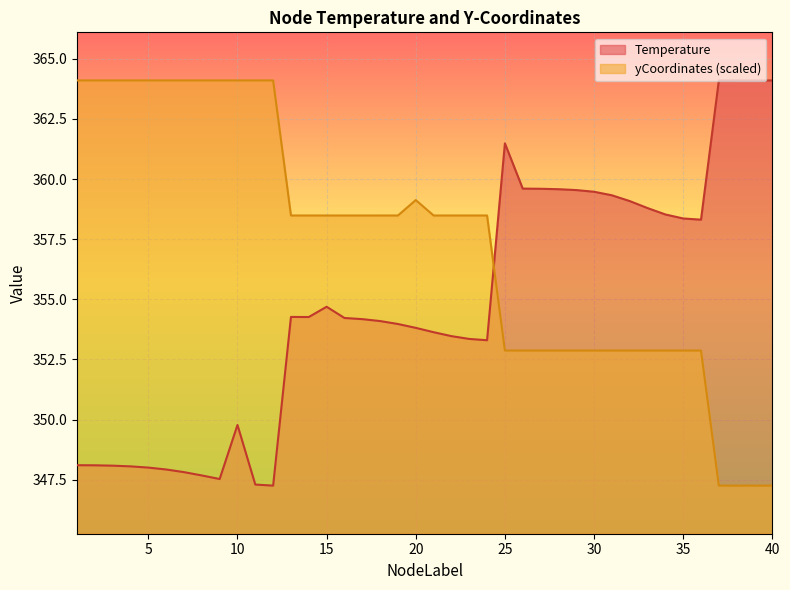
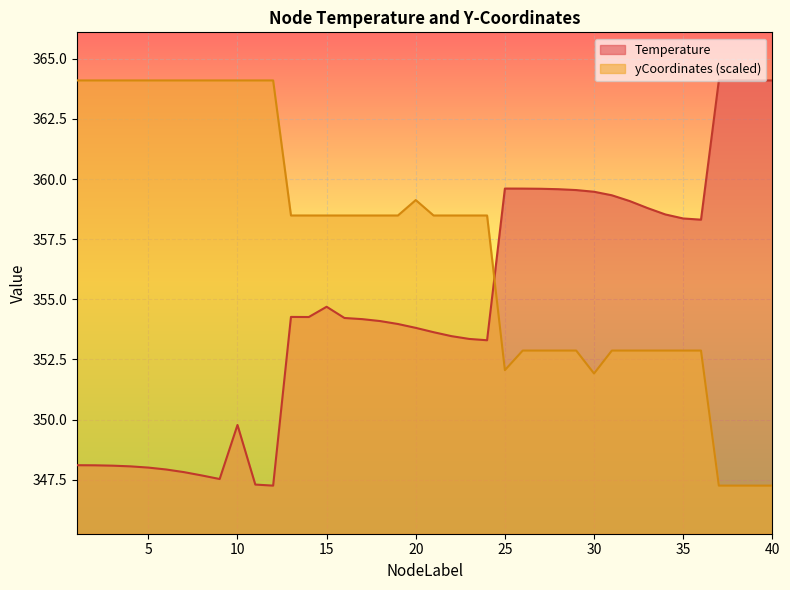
  {
    "Temperature": {
      "5": 348.0,
      "10": 349.8,
      "15": 354.7,
      "20": 353.8,
-     "25": 361.5,
+     "25": 359.6,
      "30": 359.5,
      "35": 358.4,
      "40": 364.1
    },
    "yCoordinates (scaled)": {
      "5": 364.1,
      "10": 364.1,
      "15": 358.5,
      "20": 359.1,
-     "25": 352.9,
-     "30": 352.9,
+     "25": 352.1,
+     "30": 351.9,
      "35": 352.9,
      "40": 347.3
    }
  }
